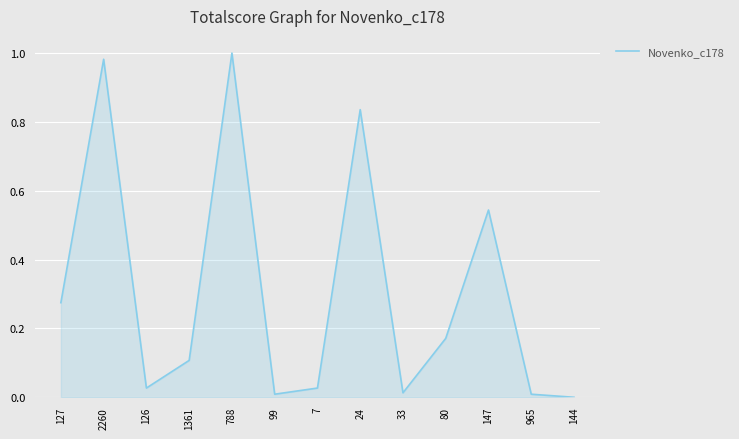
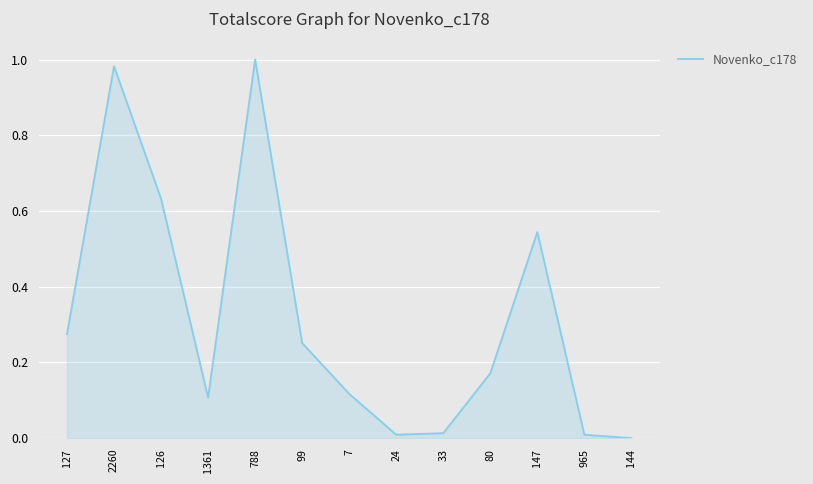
  {
    "127": 0.27,
    "2260": 0.98,
-   "126": 0.03,
+   "126": 0.63,
    "1361": 0.11,
    "788": 1.00,
-   "99": 0.01,
-   "7": 0.03,
-   "24": 0.84,
+   "99": 0.25,
+   "7": 0.12,
+   "24": 0.01,
    "33": 0.01,
    "80": 0.17,
    "147": 0.54,
    "965": 0.01,
    "144": 0.00
  }
